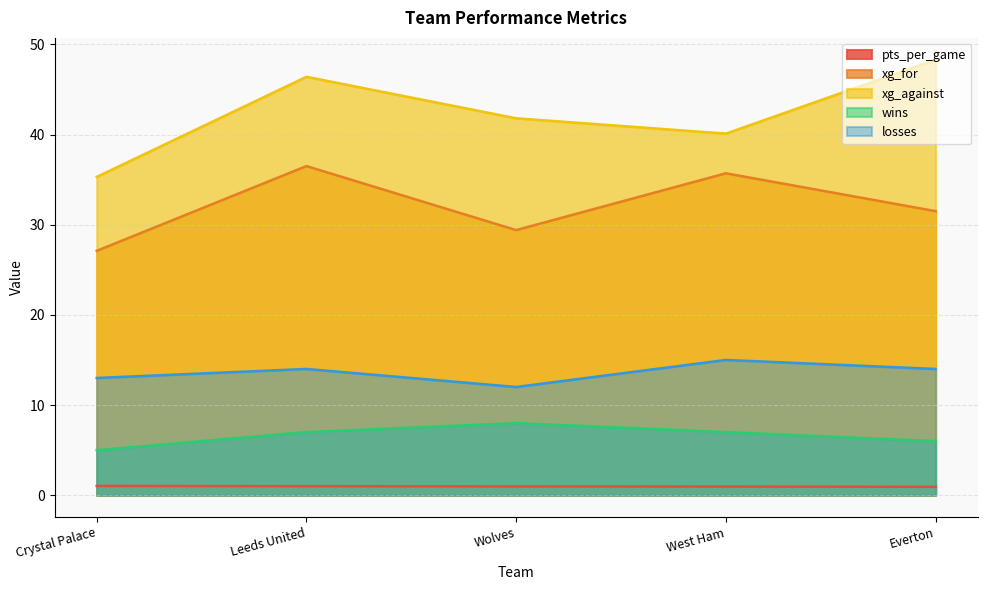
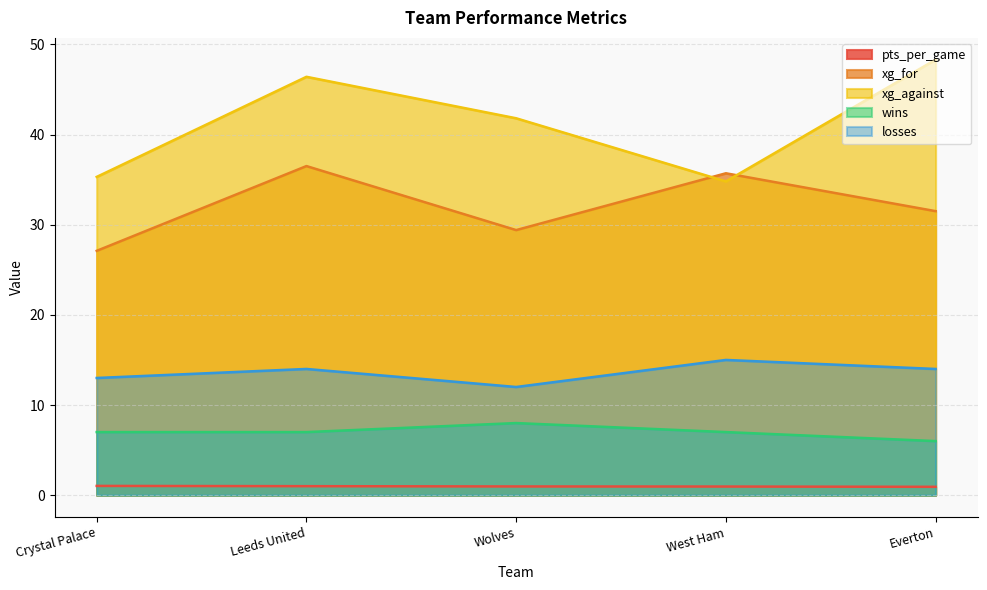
  {
    "xg_against": {
      "Crystal Palace": 35,
      "Leeds United": 46,
      "Wolves": 42,
-     "West Ham": 40
+     "West Ham": 35
    },
    "wins": {
-     "Crystal Palace": 5,
+     "Crystal Palace": 7,
      "Leeds United": 7,
      "Wolves": 8,
      "West Ham": 7,
      "Everton": 6
    },
    "losses": {
      "Crystal Palace": 13,
      "Leeds United": 14,
      "Wolves": 12,
      "West Ham": 15,
      "Everton": 14
    }
  }
